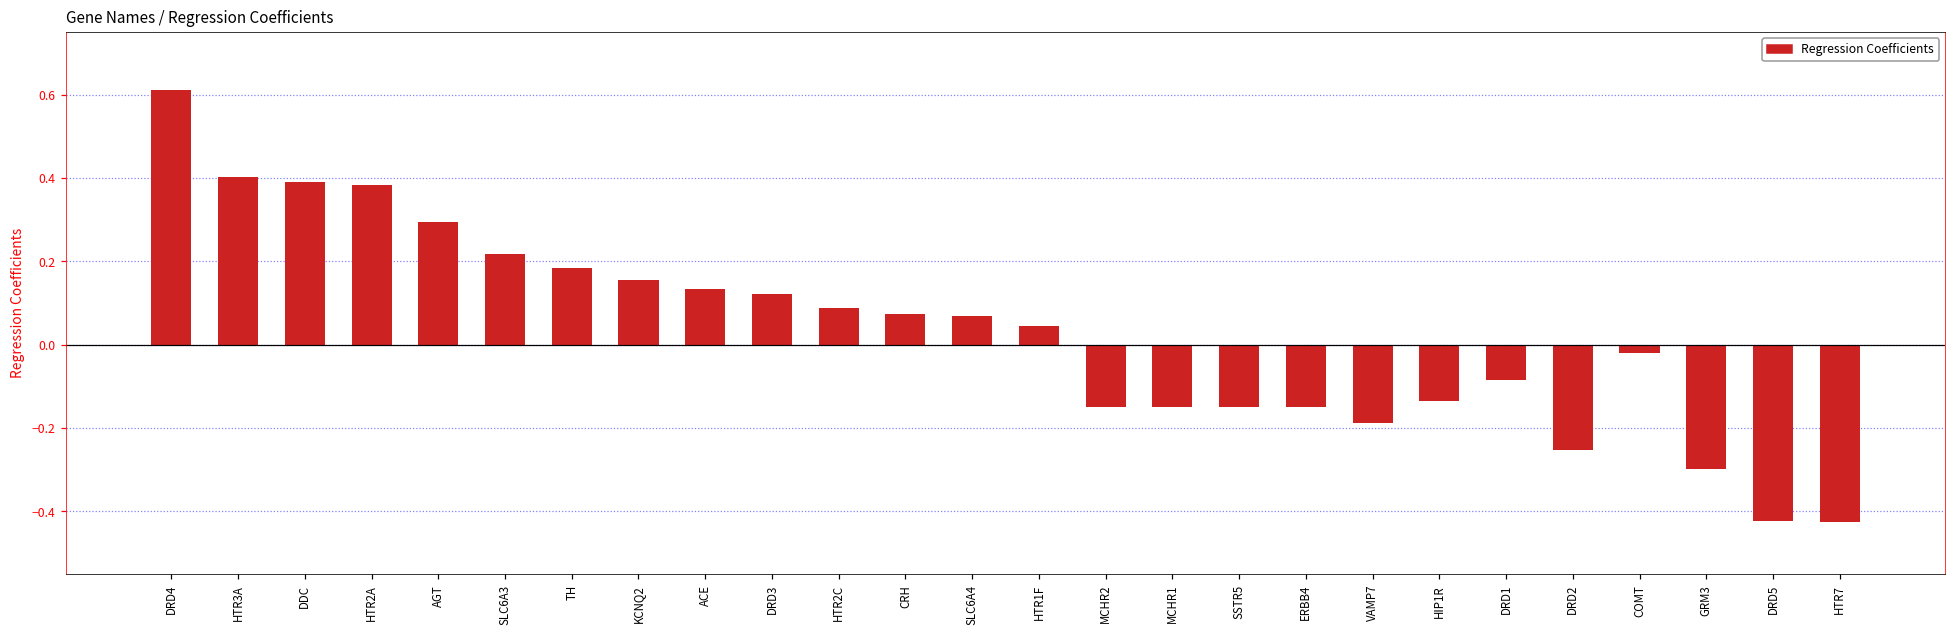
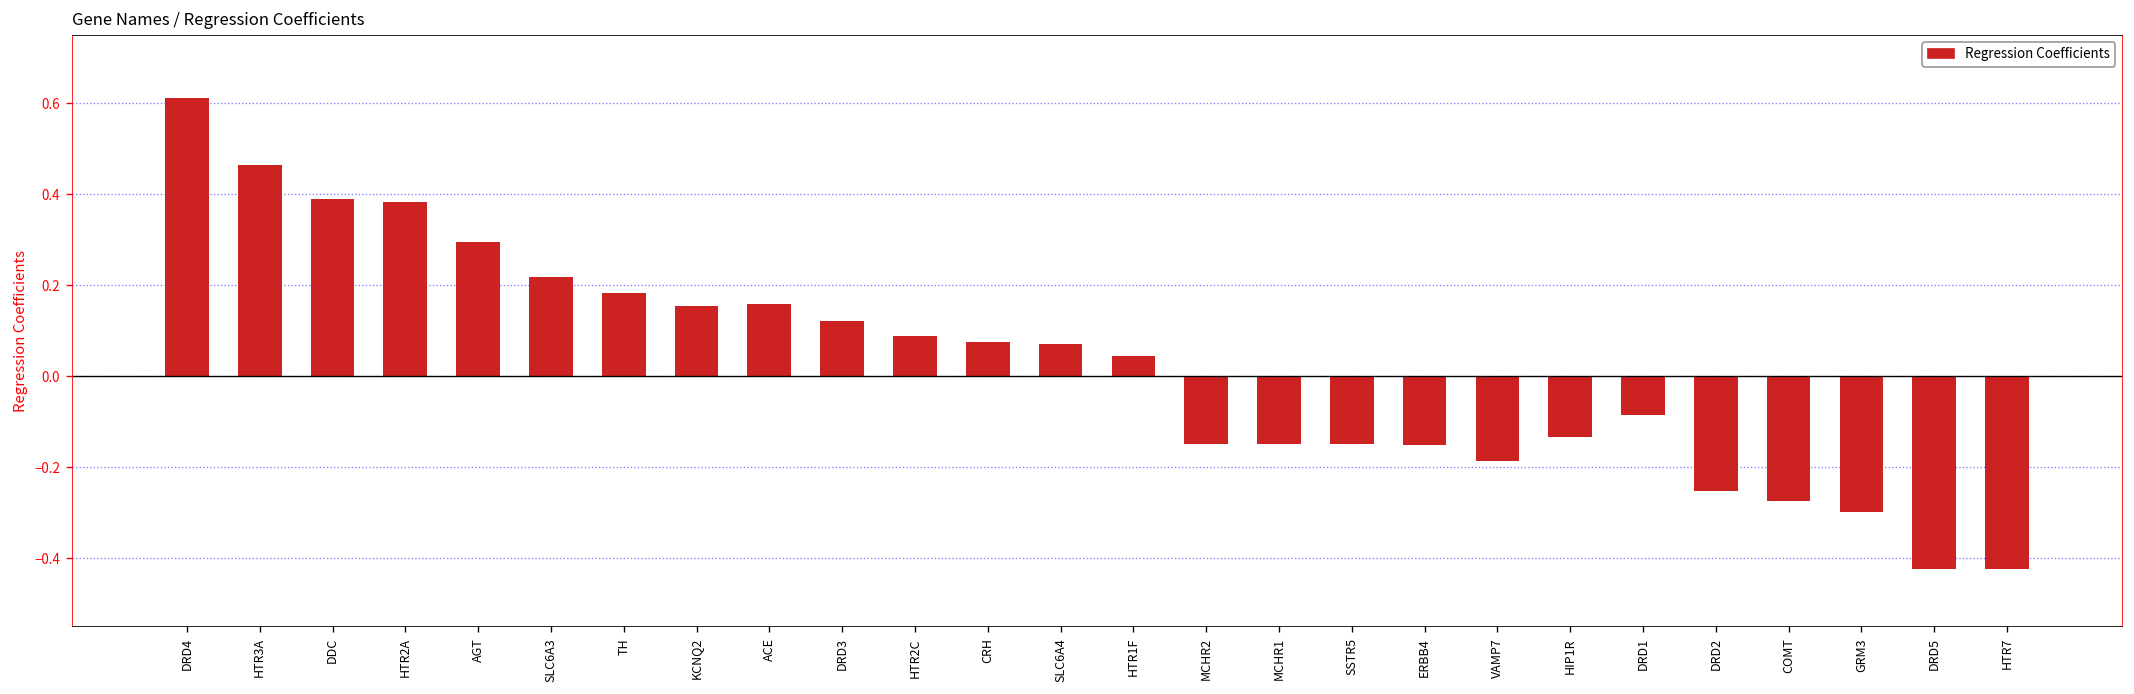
  {
    "DRD4": 0.61,
-   "HTR3A": 0.40,
+   "HTR3A": 0.46,
    "DDC": 0.39,
    "HTR2A": 0.38,
    "AGT": 0.30,
    "SLC6A3": 0.22,
    "TH": 0.18,
    "KCNQ2": 0.15,
-   "ACE": 0.13,
+   "ACE": 0.16,
    "DRD3": 0.12,
    "HTR2C": 0.09,
    "CRH": 0.07,
    "SLC6A4": 0.07,
    "HTR1F": 0.05,
    "MCHR2": -0.15,
    "MCHR1": -0.15,
    "SSTR5": -0.15,
    "ERBB4": -0.15,
    "VAMP7": -0.19,
    "HIP1R": -0.13,
    "DRD1": -0.08,
    "DRD2": -0.25,
-   "COMT": -0.02,
+   "COMT": -0.27,
    "GRM3": -0.30,
    "DRD5": -0.42,
    "HTR7": -0.42
  }
